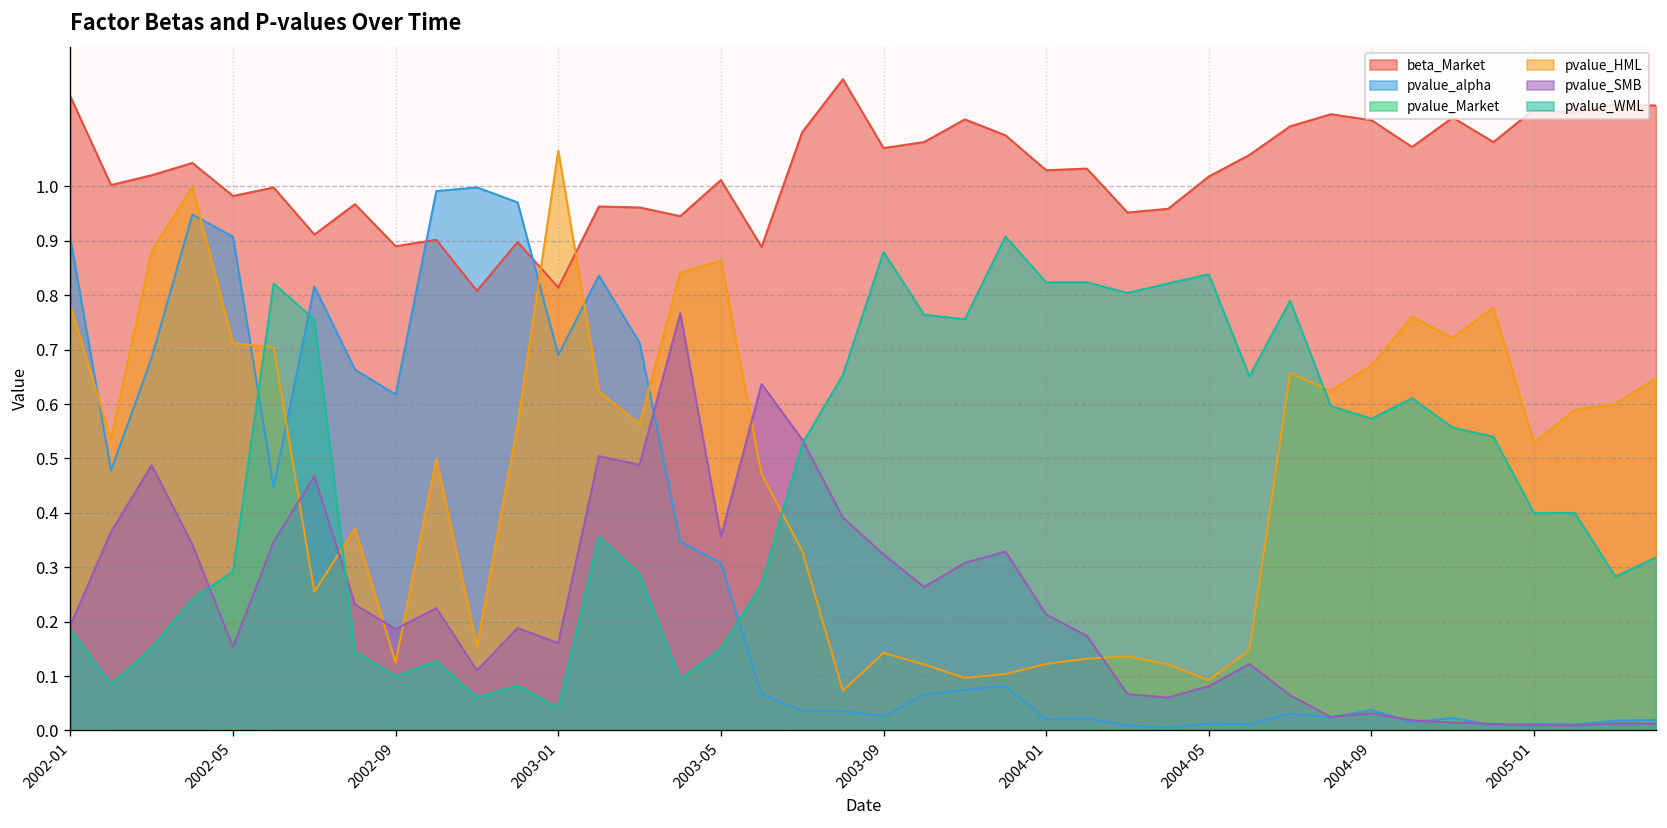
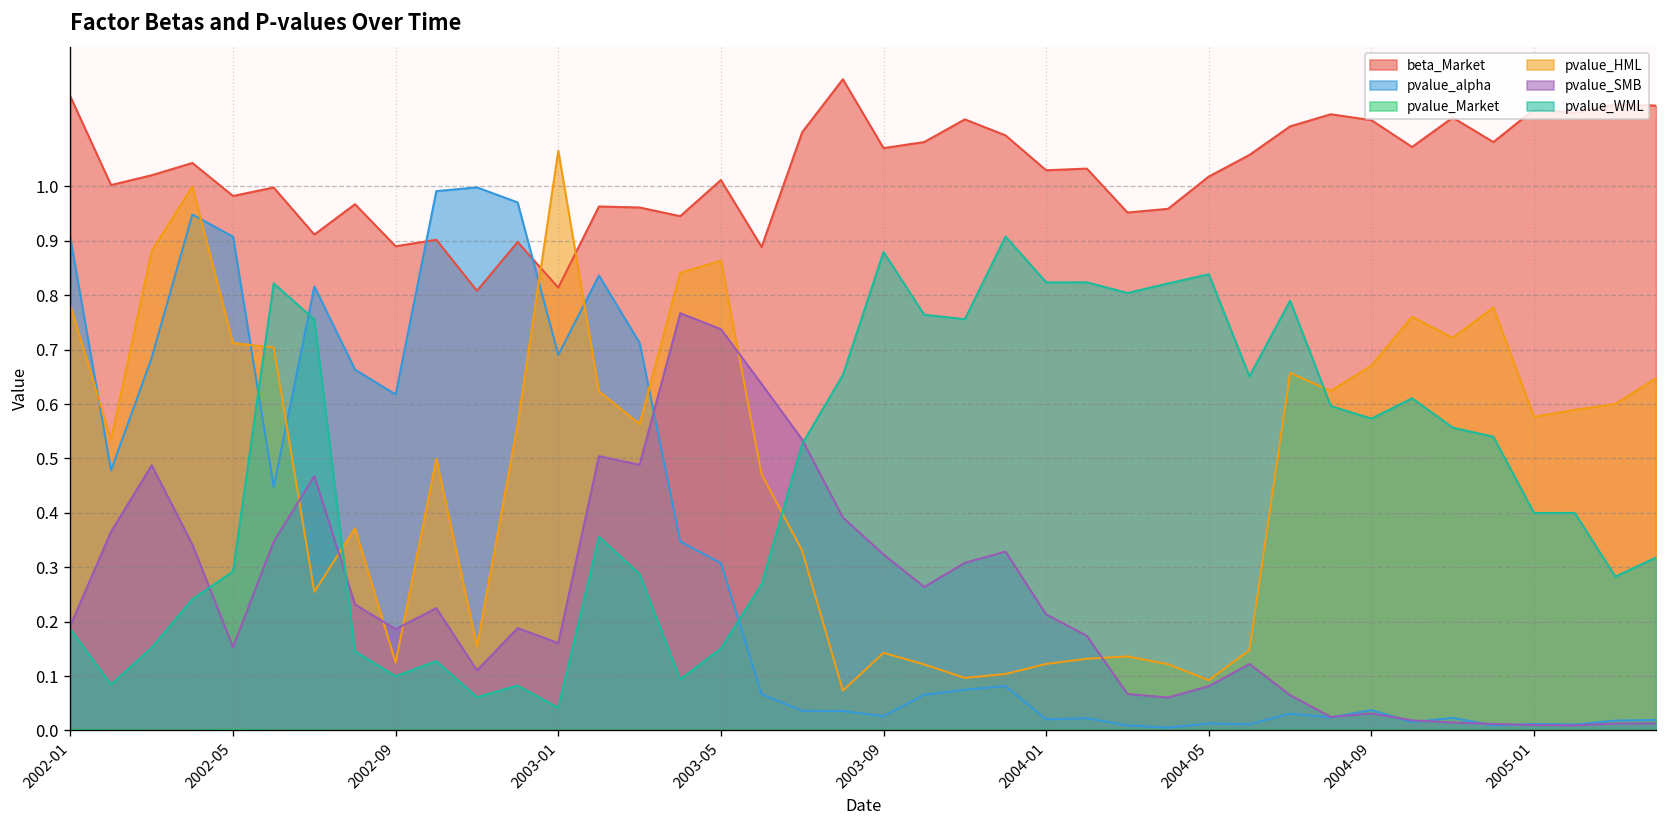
  {
    "beta_Market": {
      "2002-01": 1.17,
      "2002-05": 0.98,
      "2002-09": 0.89,
      "2003-01": 0.81,
      "2003-05": 1.01,
      "2003-09": 1.07,
      "2004-01": 1.03,
      "2004-05": 1.02,
      "2004-09": 1.12
    },
    "pvalue_alpha": {
      "2002-01": 0.90,
      "2002-05": 0.91,
      "2002-09": 0.62,
      "2003-01": 0.69,
      "2003-05": 0.31,
      "2003-09": 0.03,
      "2004-01": 0.02,
      "2004-05": 0.01,
      "2004-09": 0.04
    },
    "pvalue_HML": {
      "2002-01": 0.78,
      "2002-05": 0.71,
      "2002-09": 0.12,
      "2003-01": 1.07,
      "2003-05": 0.86,
      "2003-09": 0.14,
      "2004-01": 0.12,
      "2004-05": 0.09,
      "2004-09": 0.67,
-     "2005-01": 0.53
+     "2005-01": 0.58
    },
    "pvalue_SMB": {
      "2002-01": 0.19,
      "2002-05": 0.15,
      "2002-09": 0.19,
      "2003-01": 0.16,
-     "2003-05": 0.36,
+     "2003-05": 0.74,
      "2003-09": 0.32,
      "2004-01": 0.21,
      "2004-05": 0.08,
      "2004-09": 0.03
    }
  }
